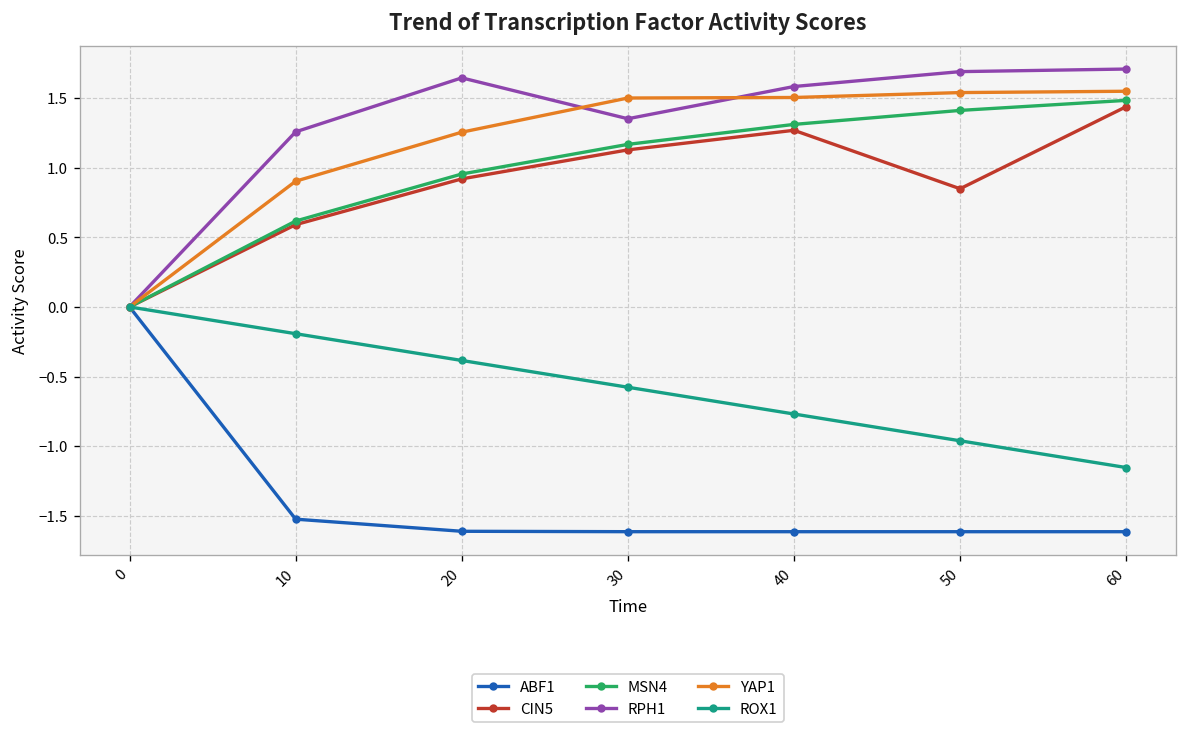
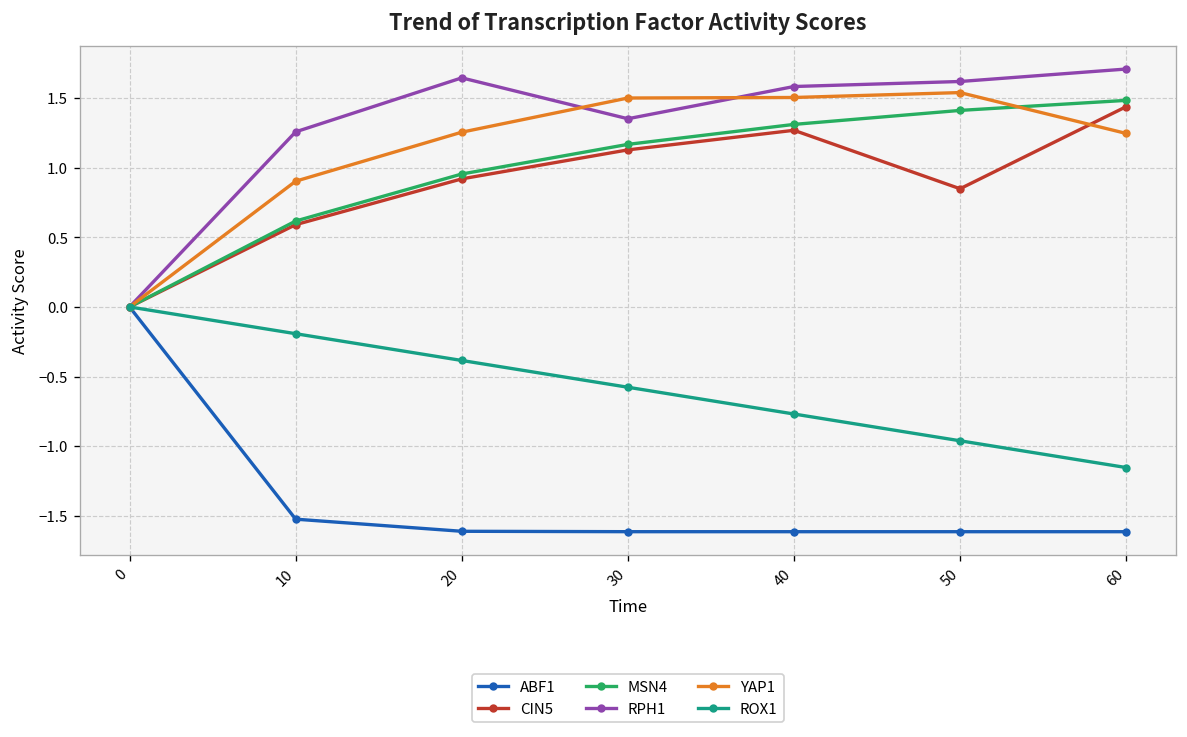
  {
    "ABF1": {
      "10": -1.52,
      "20": -1.61,
      "30": -1.61,
      "40": -1.61,
      "50": -1.61,
      "60": -1.61
    },
    "CIN5": {
      "10": 0.59,
      "20": 0.92,
      "30": 1.13,
      "40": 1.27,
      "50": 0.85,
      "60": 1.44
    },
    "RPH1": {
      "10": 1.26,
      "20": 1.65,
      "30": 1.35,
      "40": 1.58,
-     "50": 1.69,
+     "50": 1.62,
      "60": 1.71
    },
    "YAP1": {
      "10": 0.90,
      "20": 1.26,
      "30": 1.50,
      "40": 1.50,
      "50": 1.54,
-     "60": 1.55
+     "60": 1.25
    }
  }
